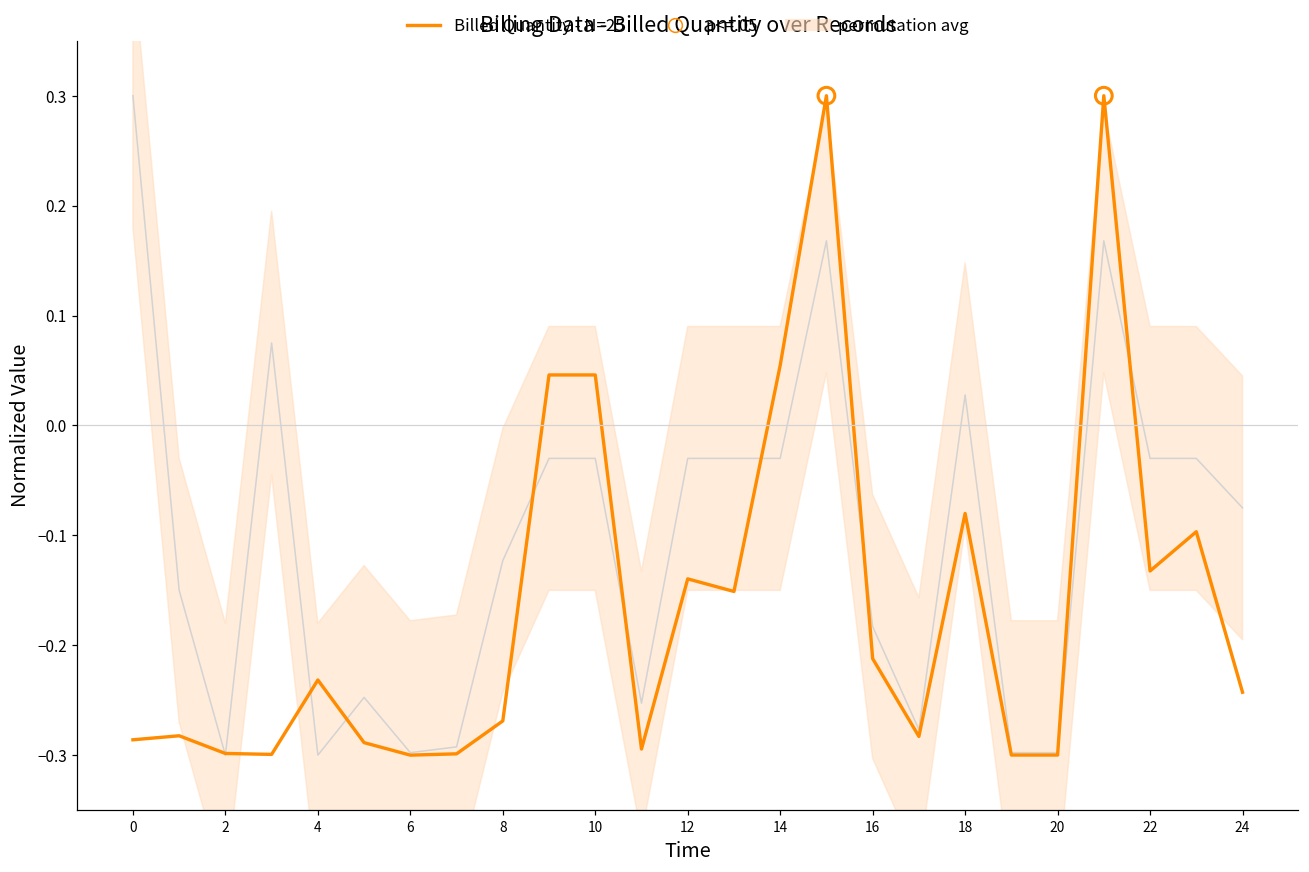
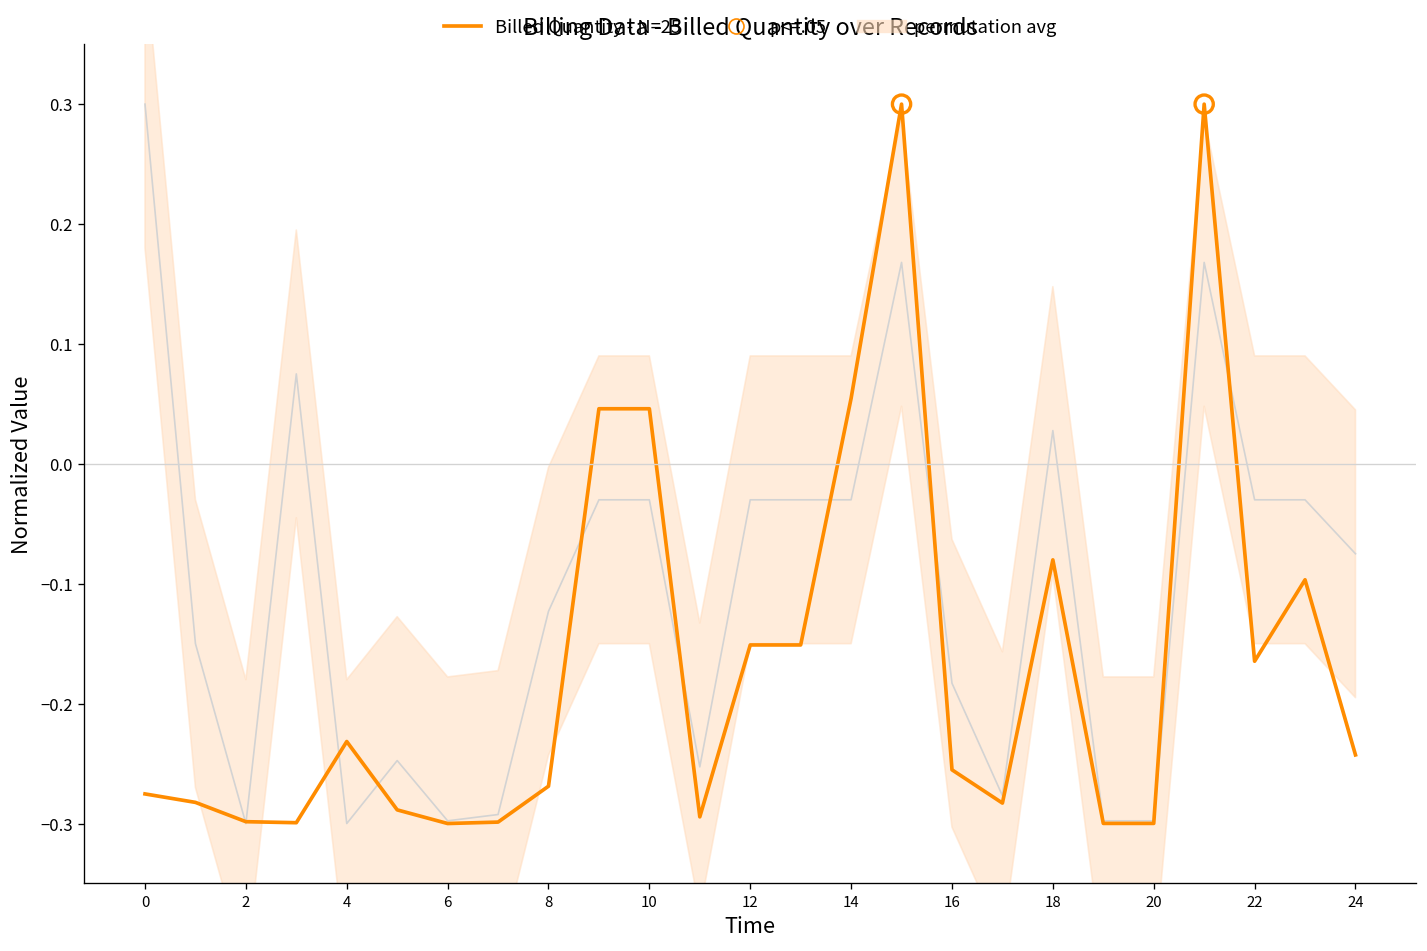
  {
    "Billed Quantity - N=25": {
-     "0": -0.29,
+     "0": -0.28,
      "4": -0.23,
      "8": -0.27,
      "10": 0.05,
-     "12": -0.14,
+     "12": -0.15,
      "14": 0.05,
-     "16": -0.21,
+     "16": -0.26,
      "18": -0.08,
-     "22": -0.13,
+     "22": -0.16,
      "24": -0.24
    }
  }
